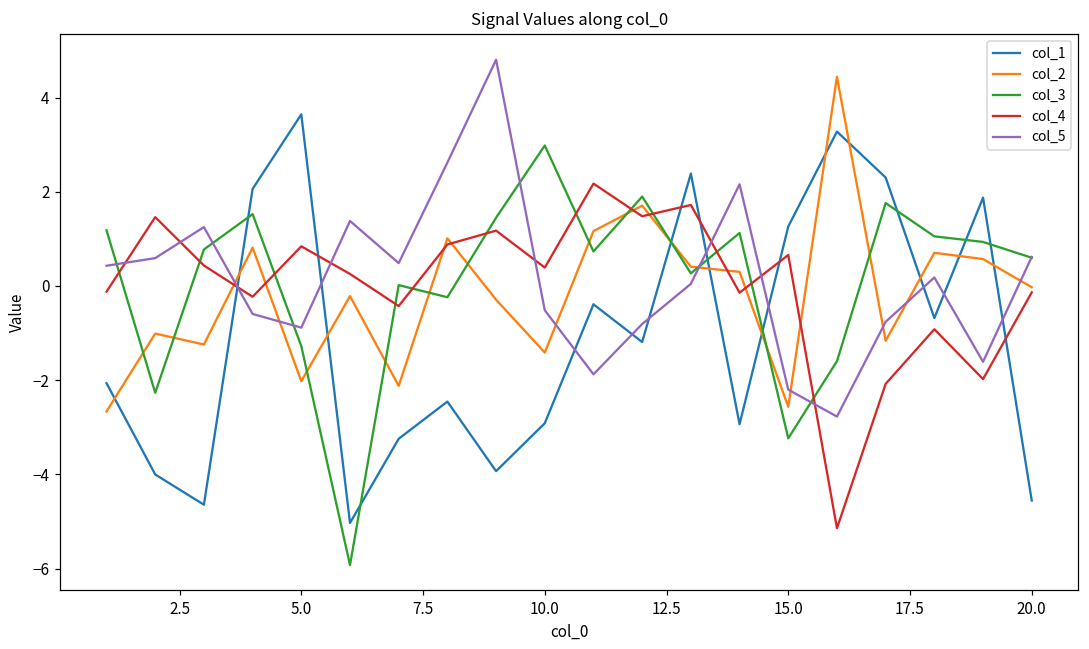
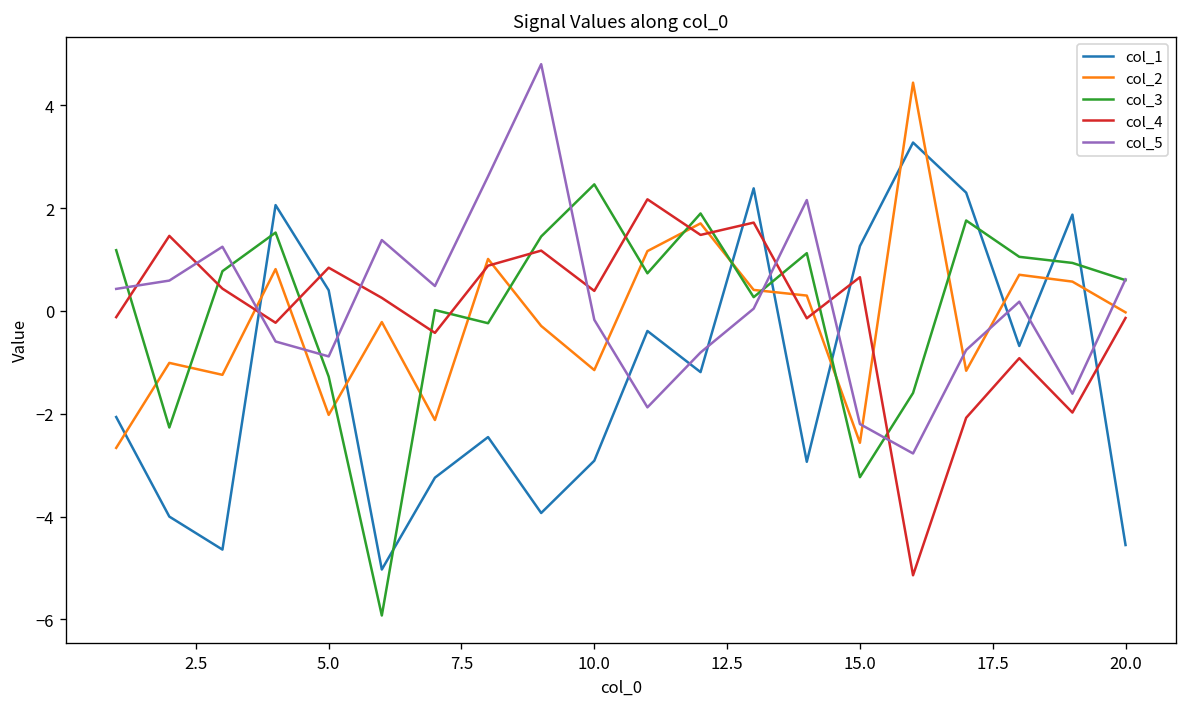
  {
    "col_1": {
-     "5.0": 3.6,
+     "5.0": 0.4,
      "10.0": -2.9,
      "15.0": 1.3,
      "20.0": -4.6
    },
    "col_2": {
      "5.0": -2.0,
-     "10.0": -1.4,
+     "10.0": -1.2,
      "15.0": -2.6,
      "20.0": 0.0
    },
    "col_3": {
      "5.0": -1.3,
-     "10.0": 3.0,
+     "10.0": 2.5,
      "15.0": -3.2
    },
    "col_4": {
      "5.0": 0.8,
      "10.0": 0.4,
      "15.0": 0.7,
      "20.0": -0.1
    },
    "col_5": {
      "5.0": -0.9,
-     "10.0": -0.5,
+     "10.0": -0.2,
      "15.0": -2.2
    }
  }
